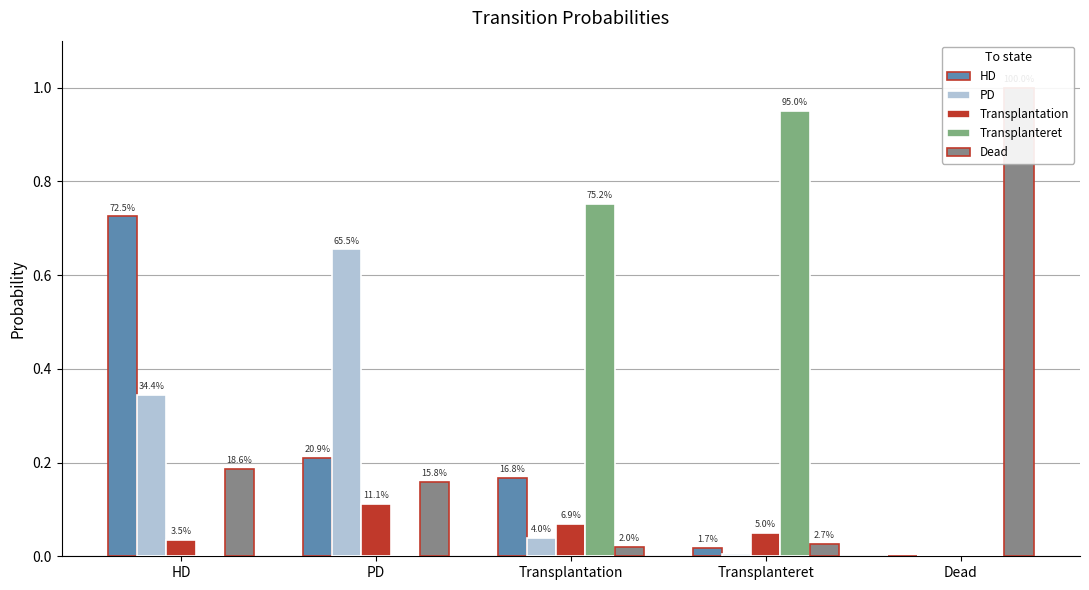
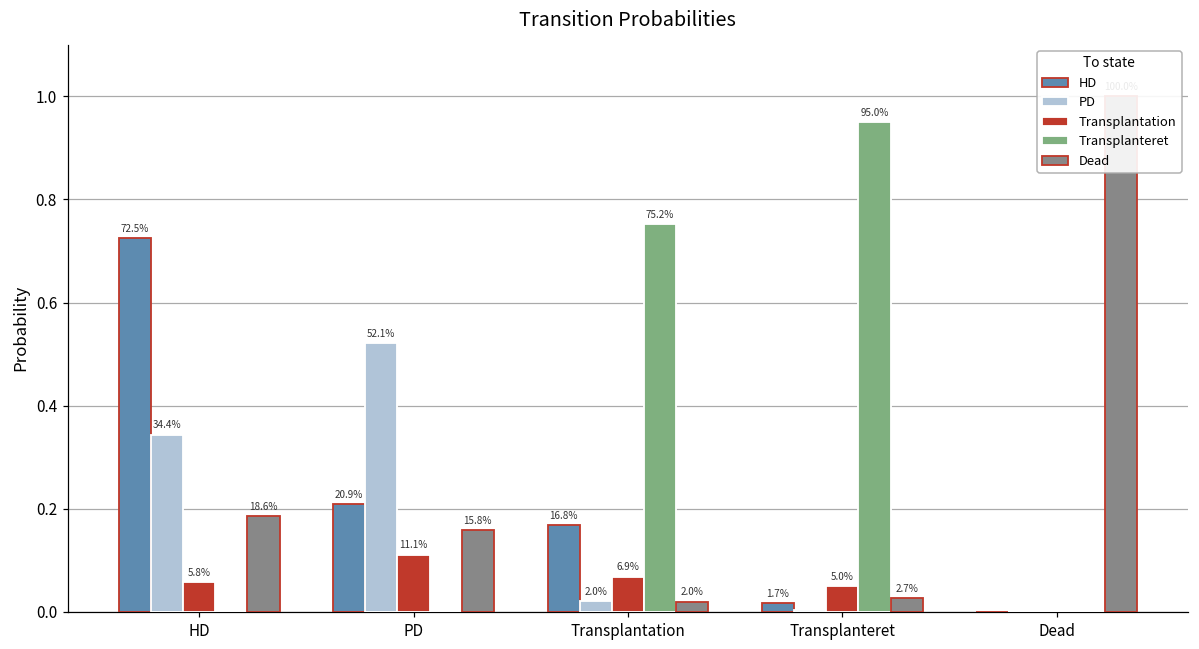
  {
    "PD": {
      "HD": "34.4%",
-     "PD": "65.5%",
-     "Transplantation": "4.0%"
+     "PD": "52.1%",
+     "Transplantation": "2.0%"
    },
    "Transplantation": {
-     "HD": "3.5%",
+     "HD": "5.8%",
      "PD": "11.1%",
      "Transplantation": "6.9%",
      "Transplanteret": "5.0%"
    }
  }
